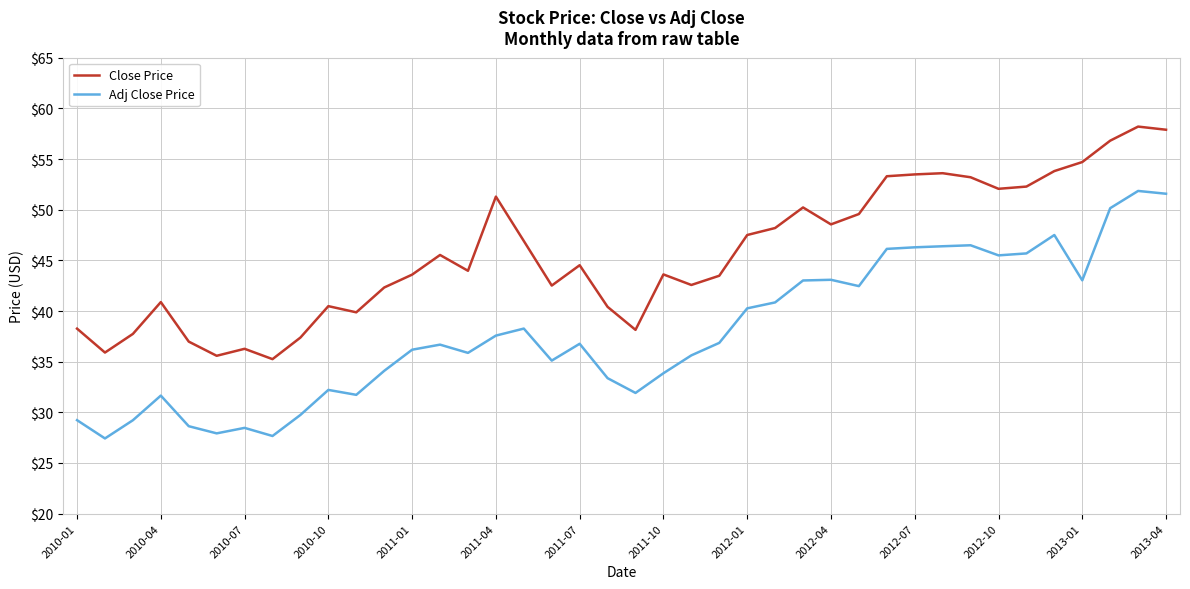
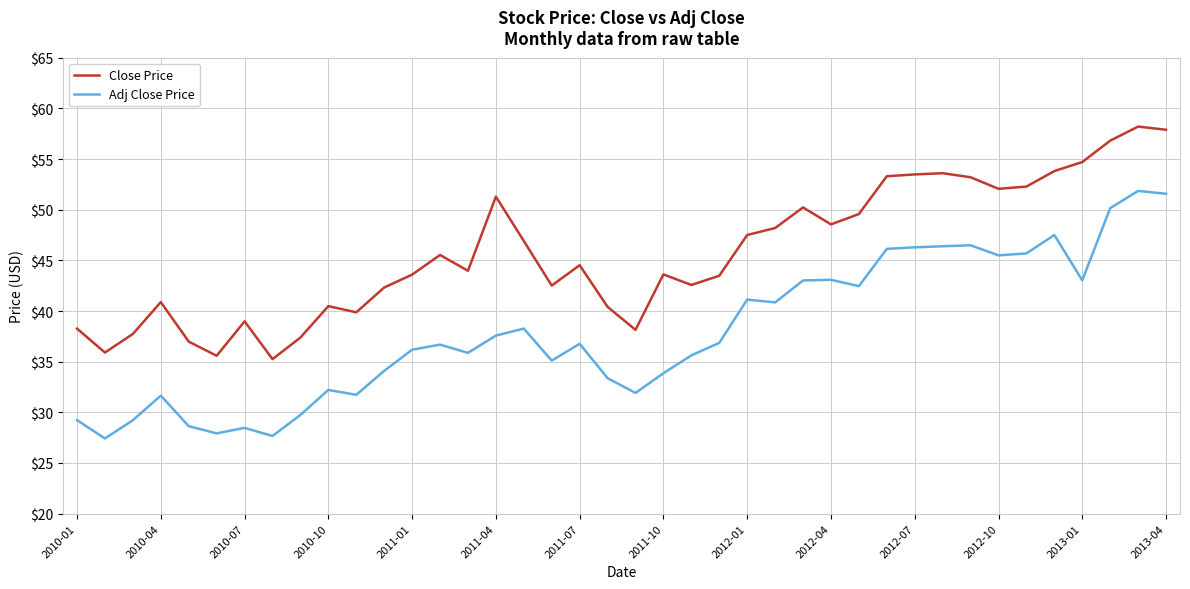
  {
    "Close Price": {
      "2010-01": "$38.3",
      "2010-04": "$40.9",
-     "2010-07": "$36.3",
+     "2010-07": "$39.0",
      "2010-10": "$40.5",
      "2011-01": "$43.6",
      "2011-04": "$51.3",
      "2011-07": "$44.5",
      "2011-10": "$43.6",
      "2012-01": "$47.5",
      "2012-04": "$48.5",
      "2012-07": "$53.5",
      "2012-10": "$52.1",
      "2013-01": "$54.7",
      "2013-04": "$57.9"
    },
    "Adj Close Price": {
      "2010-01": "$29.2",
      "2010-04": "$31.7",
      "2010-07": "$28.5",
      "2010-10": "$32.2",
      "2011-01": "$36.2",
      "2011-04": "$37.6",
      "2011-07": "$36.8",
      "2011-10": "$33.9",
-     "2012-01": "$40.3",
+     "2012-01": "$41.1",
      "2012-04": "$43.1",
      "2012-07": "$46.3",
      "2012-10": "$45.5",
      "2013-01": "$43.0",
      "2013-04": "$51.6"
    }
  }
